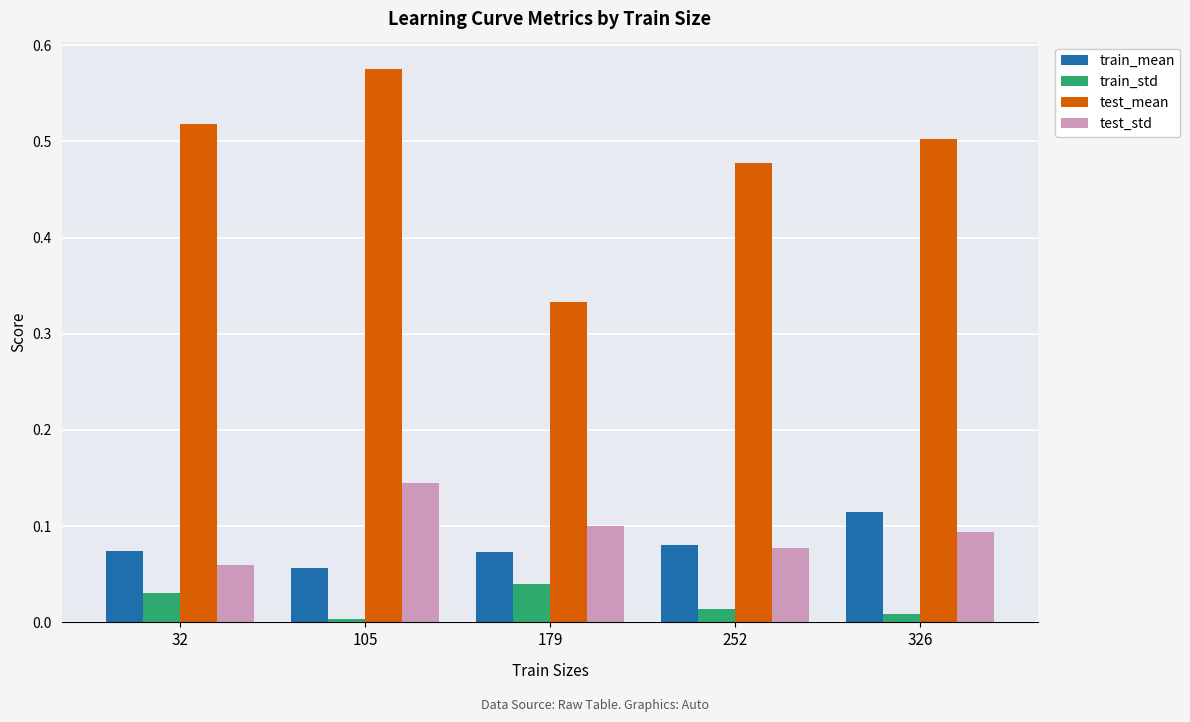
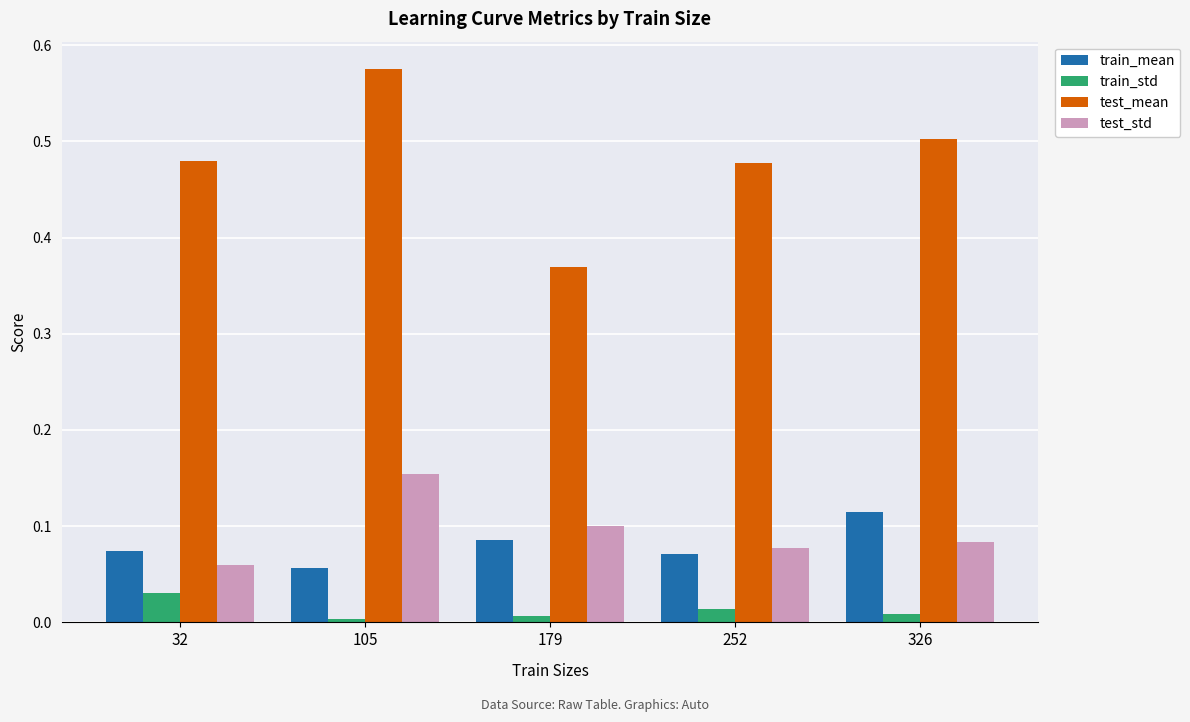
  {
    "train_mean": {
      "32": 0.07,
      "105": 0.06,
-     "179": 0.07,
-     "252": 0.08,
+     "179": 0.09,
+     "252": 0.07,
      "326": 0.11
    },
    "train_std": {
      "32": 0.03,
      "105": 0.00,
-     "179": 0.04,
+     "179": 0.01,
      "252": 0.01,
      "326": 0.01
    },
    "test_mean": {
-     "32": 0.52,
+     "32": 0.48,
      "105": 0.57,
-     "179": 0.33,
+     "179": 0.37,
      "252": 0.48,
      "326": 0.50
    },
    "test_std": {
      "32": 0.06,
-     "105": 0.145,
+     "105": 0.154,
      "179": 0.10,
      "252": 0.08,
-     "326": 0.09
+     "326": 0.08
    }
  }
